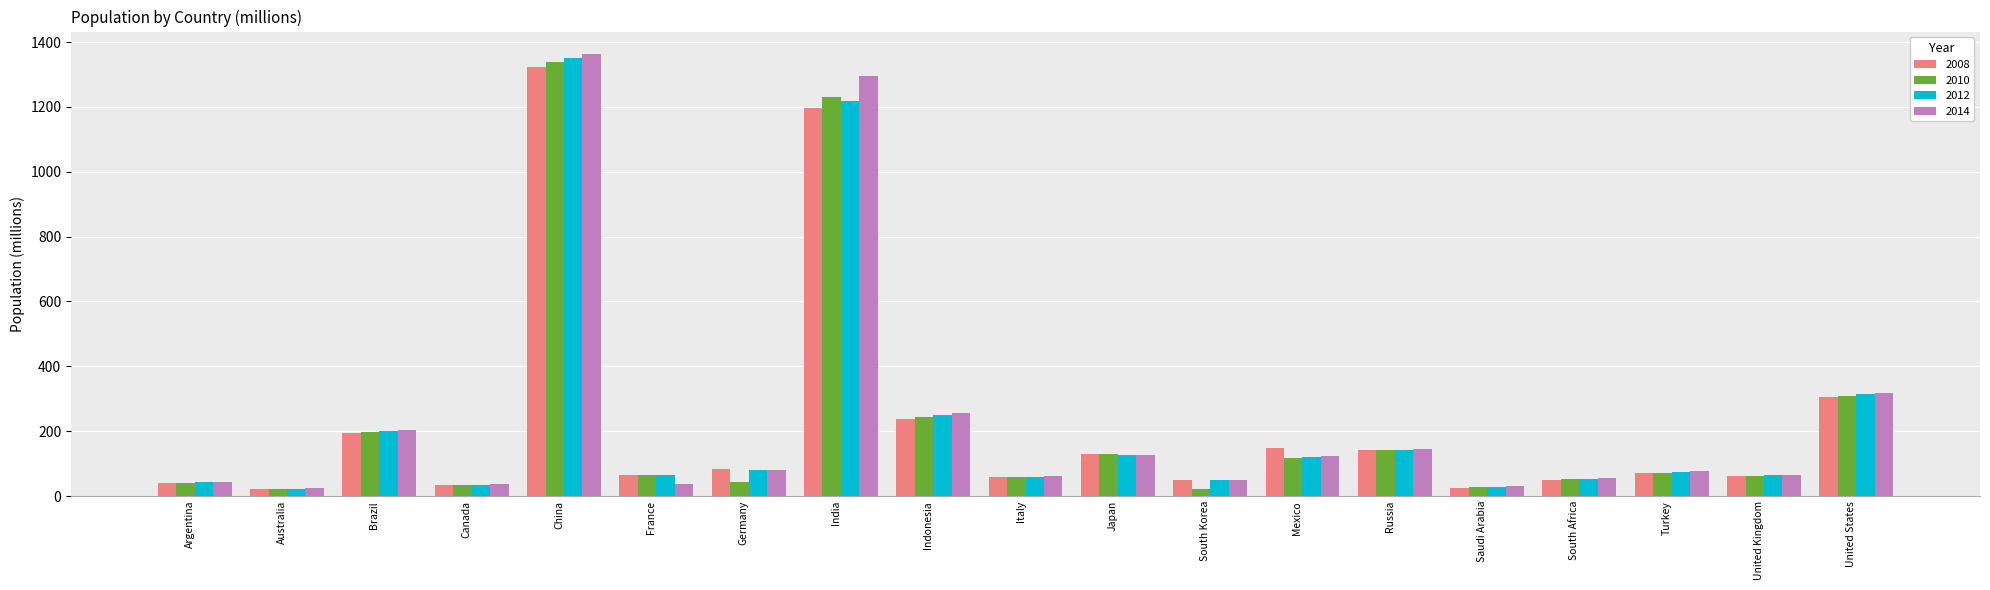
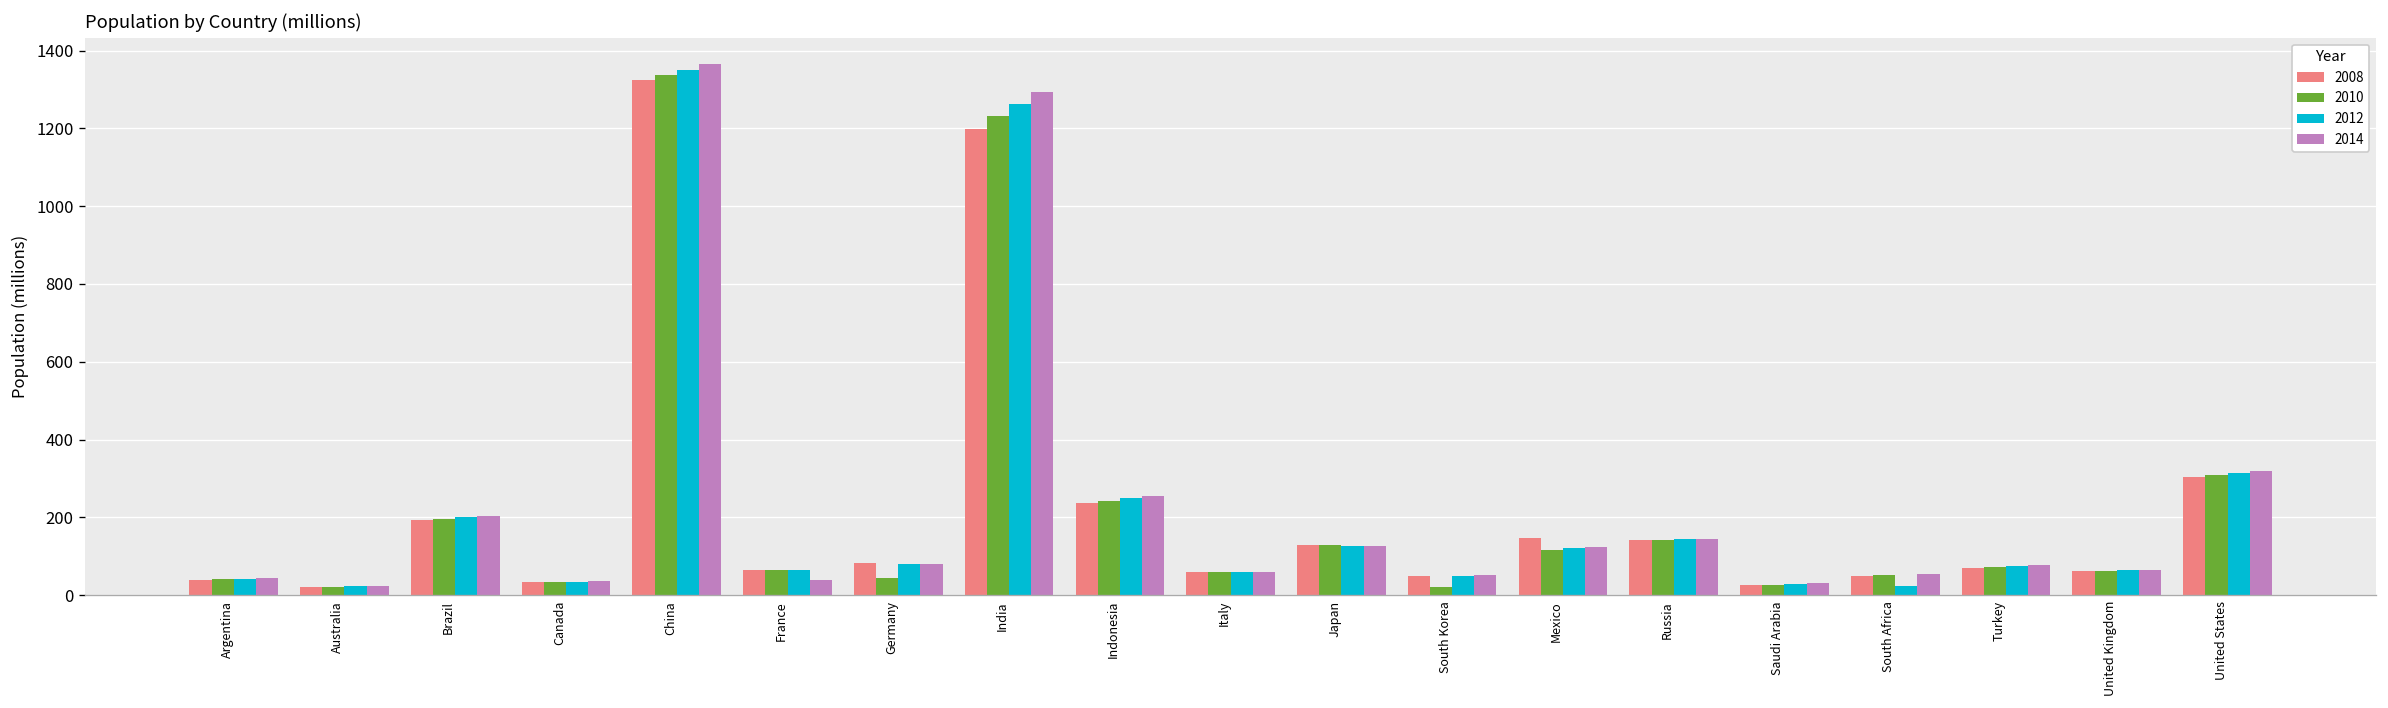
  {
    "2008": {
      "Argentina": 40,
      "Australia": 20,
      "Brazil": 190,
      "Canada": 30,
      "China": 1320,
      "France": 60,
      "Germany": 80,
      "India": 1200,
      "Indonesia": 240,
      "Italy": 60,
      "Japan": 130,
      "South Korea": 50,
      "Mexico": 150,
      "Russia": 140,
      "Saudi Arabia": 30,
      "South Africa": 50,
      "Turkey": 70,
      "United Kingdom": 60,
      "United States": 300
    },
    "2010": {
      "Argentina": 40,
      "Australia": 20,
      "Brazil": 200,
      "Canada": 30,
      "China": 1340,
      "France": 70,
      "Germany": 40,
      "India": 1230,
      "Indonesia": 240,
      "Italy": 60,
      "Japan": 130,
      "South Korea": 20,
      "Mexico": 120,
      "Russia": 140,
      "Saudi Arabia": 30,
      "South Africa": 50,
      "Turkey": 70,
      "United Kingdom": 60,
      "United States": 310
    },
    "2012": {
      "Argentina": 40,
      "Australia": 20,
      "Brazil": 200,
      "Canada": 30,
      "China": 1350,
      "France": 70,
      "Germany": 80,
-     "India": 1220,
+     "India": 1260,
      "Indonesia": 250,
      "Italy": 60,
      "Japan": 130,
      "South Korea": 50,
      "Mexico": 120,
      "Russia": 140,
      "Saudi Arabia": 30,
-     "South Africa": 50,
+     "South Africa": 20,
      "Turkey": 70,
      "United Kingdom": 60,
      "United States": 310
    },
    "2014": {
      "Argentina": 40,
      "Australia": 20,
      "Brazil": 200,
      "Canada": 40,
      "China": 1360,
      "France": 40,
      "Germany": 80,
      "India": 1290,
      "Indonesia": 260,
      "Italy": 60,
      "Japan": 130,
      "South Korea": 50,
      "Mexico": 120,
      "Russia": 140,
      "Saudi Arabia": 30,
      "South Africa": 50,
      "Turkey": 80,
      "United Kingdom": 60,
      "United States": 320
    }
  }
